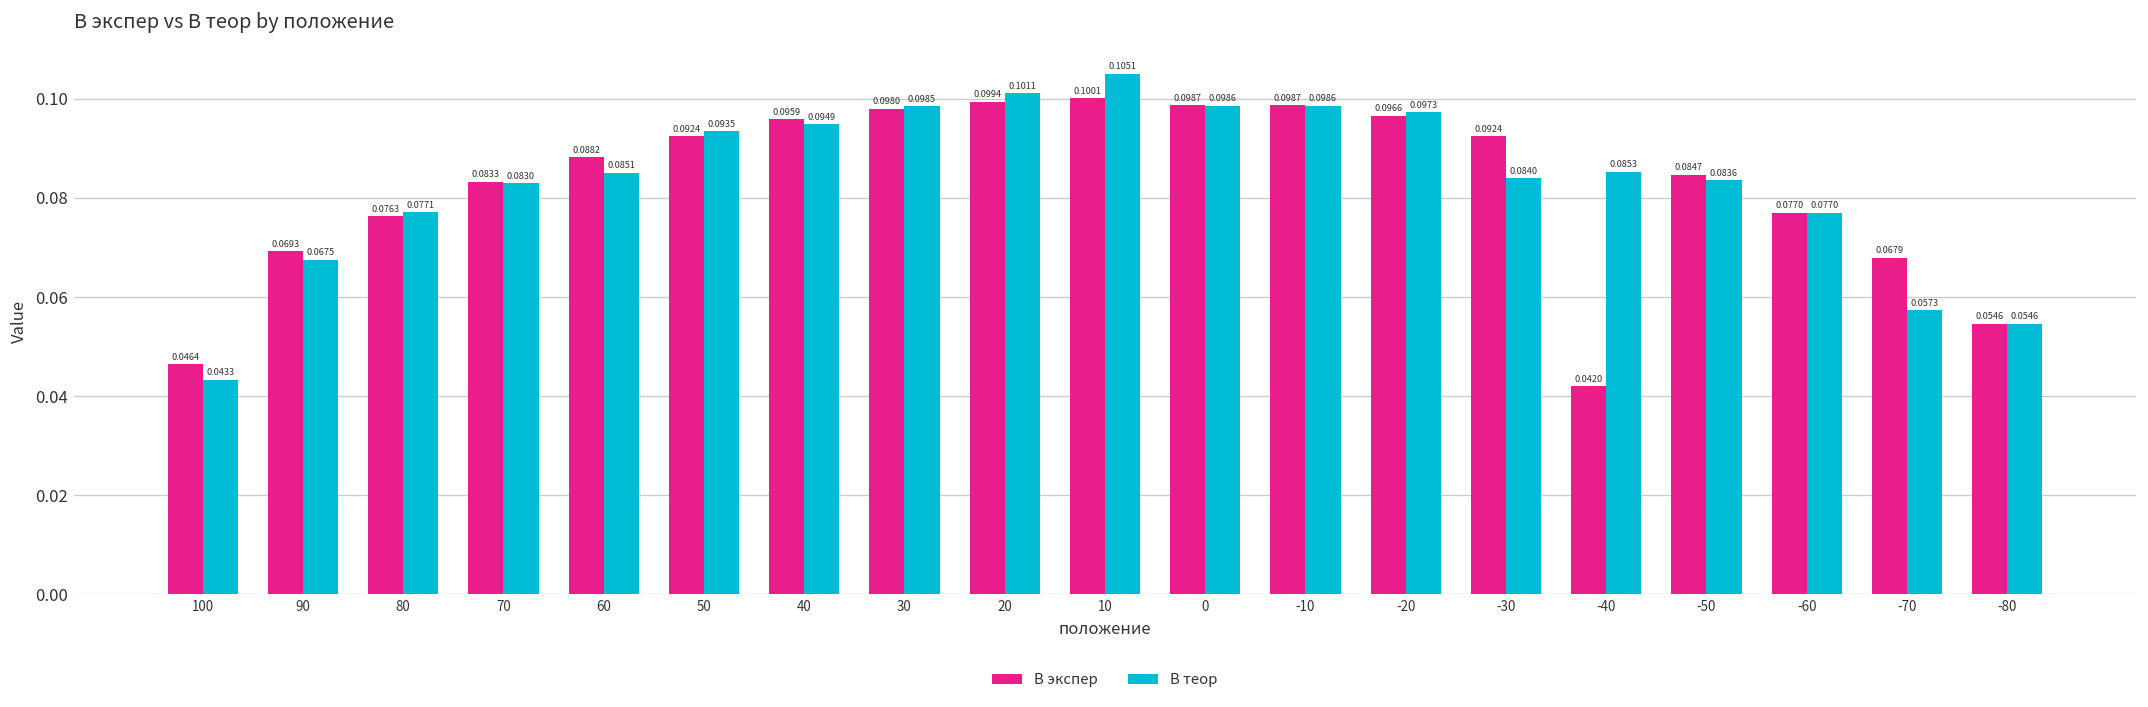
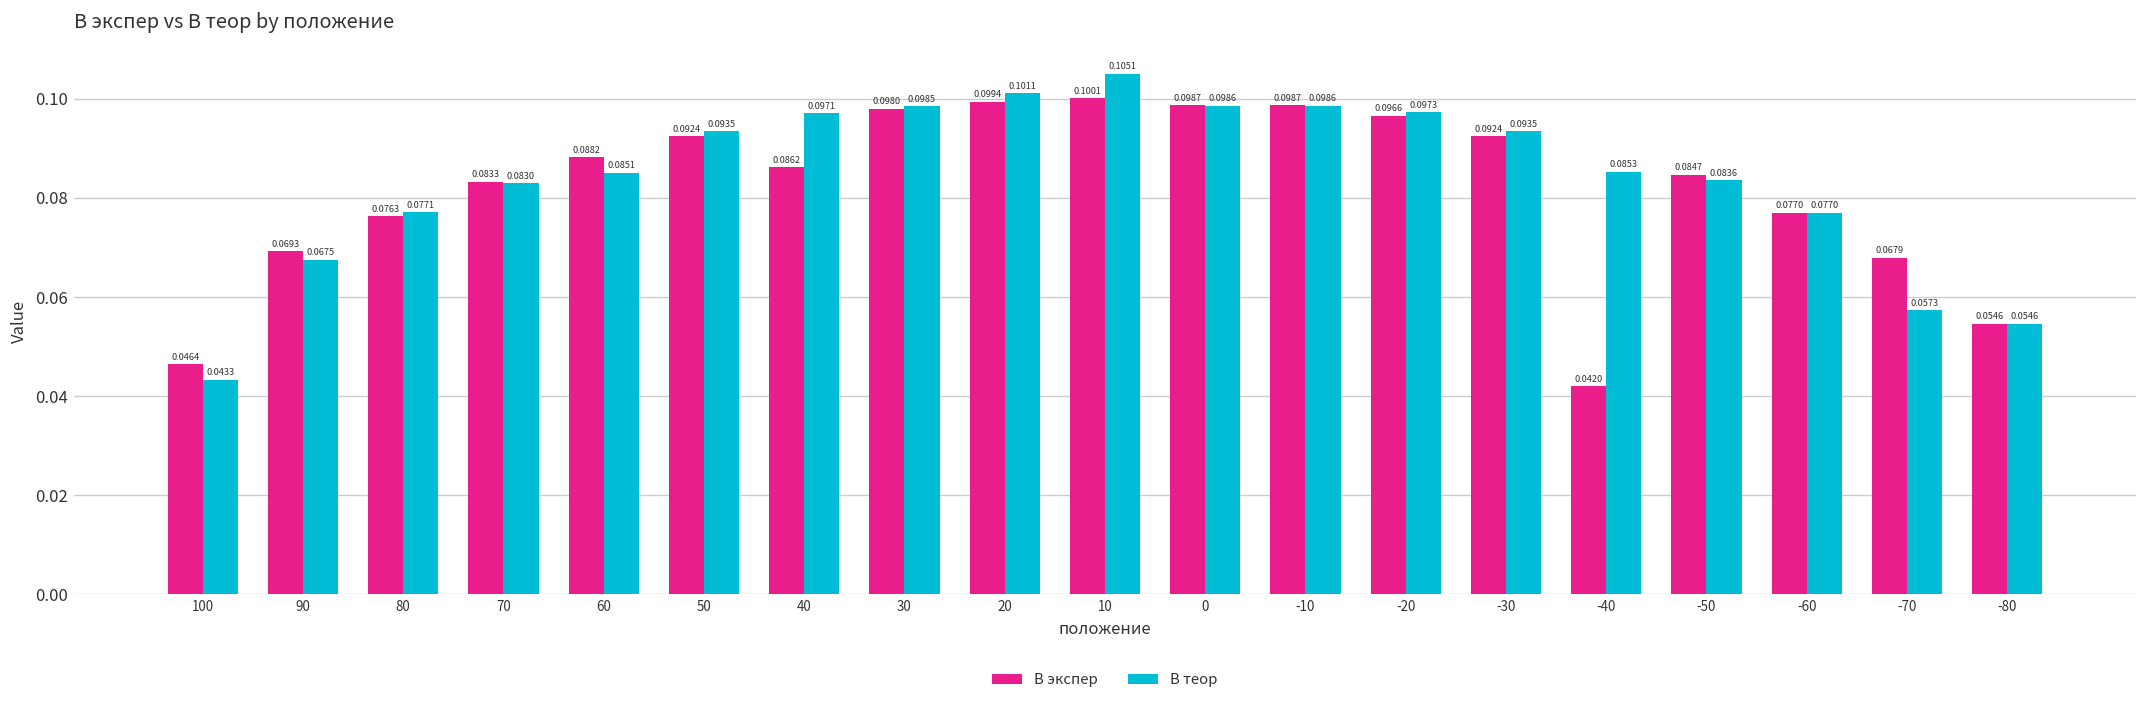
  {
    "В экспер": {
      "100": 0.0464,
      "90": 0.0693,
      "80": 0.0763,
      "70": 0.0833,
      "60": 0.0882,
      "50": 0.0924,
-     "40": 0.0959,
+     "40": 0.0862,
      "30": 0.0980,
      "20": 0.0994,
      "10": 0.1001,
      "0": 0.0987,
      "-10": 0.0987,
      "-20": 0.0966,
      "-30": 0.0924,
      "-40": 0.0420,
      "-50": 0.0847,
      "-60": 0.0770,
      "-70": 0.0679,
      "-80": 0.0546
    },
    "В теор": {
      "100": 0.0433,
      "90": 0.0675,
      "80": 0.0771,
      "70": 0.0830,
      "60": 0.0851,
      "50": 0.0935,
-     "40": 0.0949,
+     "40": 0.0971,
      "30": 0.0985,
      "20": 0.1011,
      "10": 0.1051,
      "0": 0.0986,
      "-10": 0.0986,
      "-20": 0.0973,
-     "-30": 0.0840,
+     "-30": 0.0935,
      "-40": 0.0853,
      "-50": 0.0836,
      "-60": 0.0770,
      "-70": 0.0573,
      "-80": 0.0546
    }
  }
